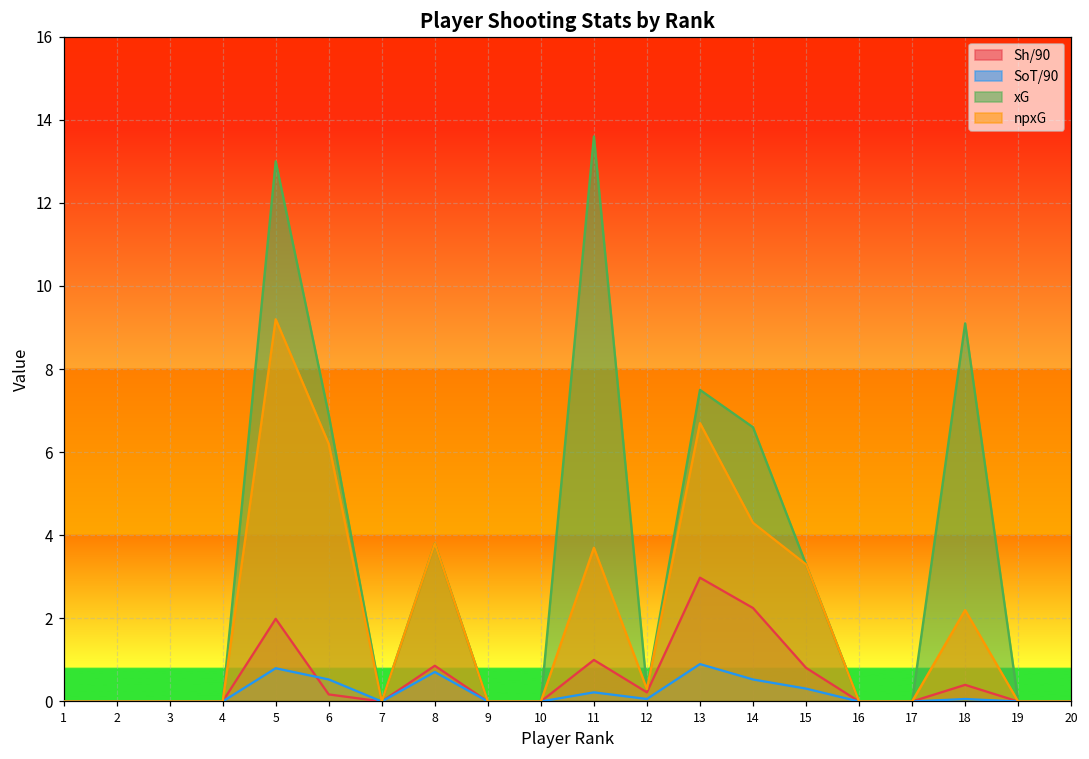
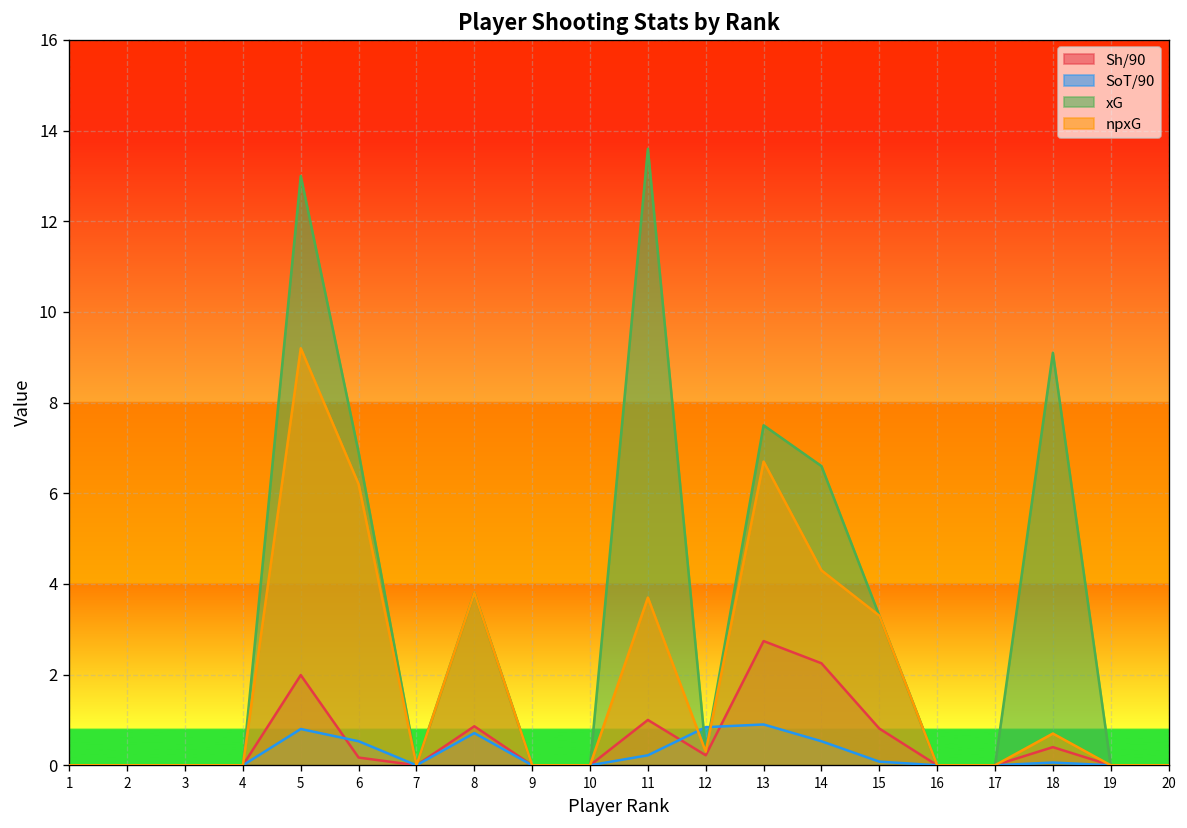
  {
    "Sh/90": {
      "5": 2.0,
      "6": 0.2,
      "8": 0.9,
      "11": 1.0,
      "12": 0.2,
-     "13": 3.0,
+     "13": 2.7,
      "14": 2.3,
      "15": 0.8,
      "18": 0.4
    },
    "SoT/90": {
      "5": 0.8,
      "6": 0.5,
      "8": 0.7,
      "11": 0.2,
-     "12": 0.1,
+     "12": 0.8,
      "13": 0.9,
      "14": 0.5,
-     "15": 0.3,
+     "15": 0.1,
      "18": 0.1
    },
    "xG": {
      "5": 13.0,
      "6": 6.9,
      "11": 13.6,
      "13": 7.5,
      "14": 6.6,
      "18": 9.1
    },
    "npxG": {
      "5": 9.2,
      "6": 6.2,
      "11": 3.7,
      "13": 6.7,
      "14": 4.3,
-     "18": 2.2
+     "18": 0.7
    }
  }
